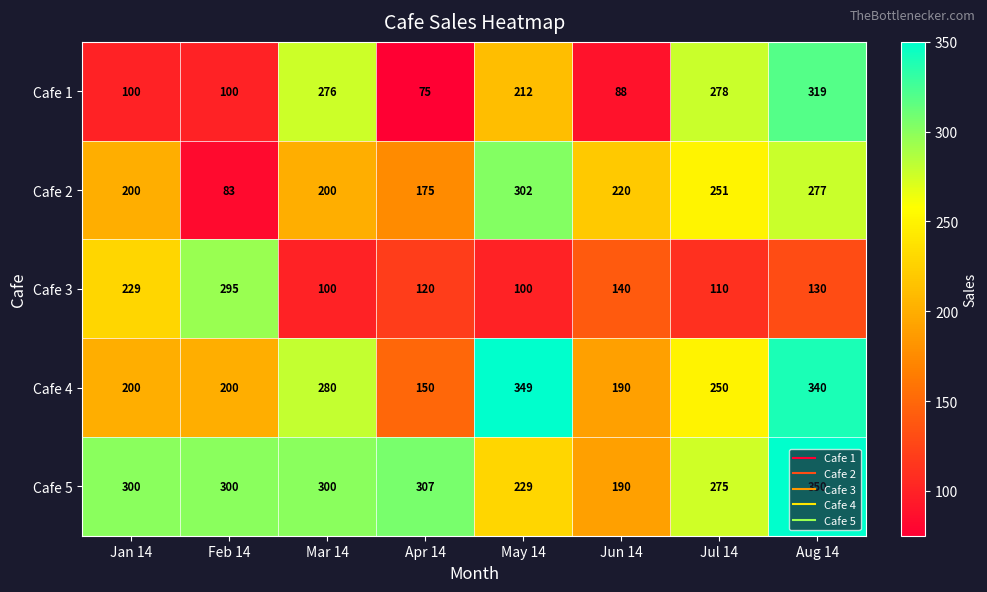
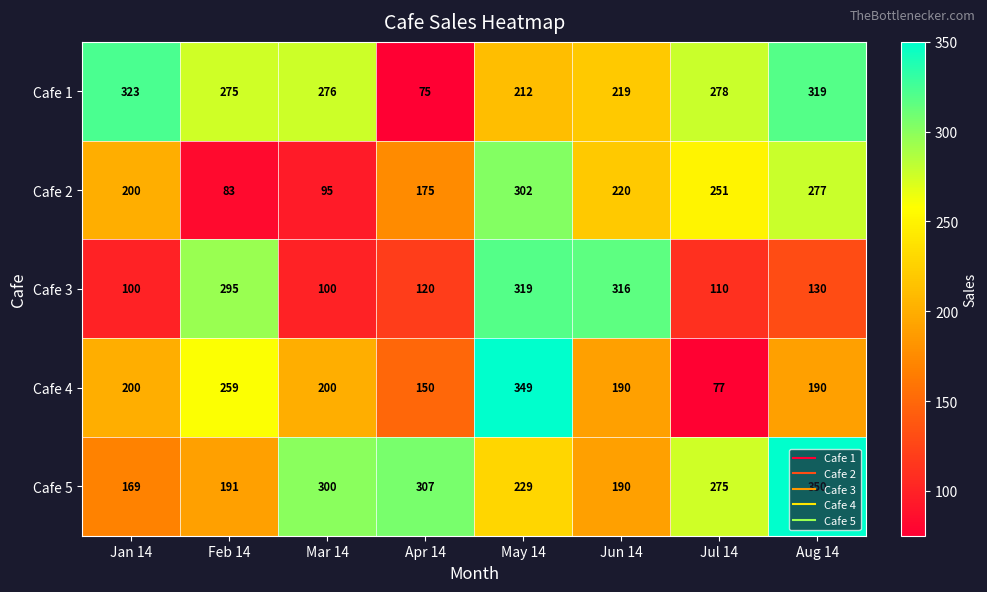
  {
    "Cafe 1": {
-     "Jan 14": 100,
-     "Feb 14": 100,
+     "Jan 14": 323,
+     "Feb 14": 275,
      "Mar 14": 276,
      "Apr 14": 75,
      "May 14": 212,
-     "Jun 14": 88,
+     "Jun 14": 219,
      "Jul 14": 278,
      "Aug 14": 319
    },
    "Cafe 2": {
      "Jan 14": 200,
      "Feb 14": 83,
-     "Mar 14": 200,
+     "Mar 14": 95,
      "Apr 14": 175,
      "May 14": 302,
      "Jun 14": 220,
      "Jul 14": 251,
      "Aug 14": 277
    },
    "Cafe 3": {
-     "Jan 14": 229,
+     "Jan 14": 100,
      "Feb 14": 295,
      "Mar 14": 100,
      "Apr 14": 120,
-     "May 14": 100,
-     "Jun 14": 140,
+     "May 14": 319,
+     "Jun 14": 316,
      "Jul 14": 110,
      "Aug 14": 130
    },
    "Cafe 4": {
      "Jan 14": 200,
-     "Feb 14": 200,
-     "Mar 14": 280,
+     "Feb 14": 259,
+     "Mar 14": 200,
      "Apr 14": 150,
      "May 14": 349,
      "Jun 14": 190,
-     "Jul 14": 250,
-     "Aug 14": 340
+     "Jul 14": 77,
+     "Aug 14": 190
    },
    "Cafe 5": {
-     "Jan 14": 300,
-     "Feb 14": 300,
+     "Jan 14": 169,
+     "Feb 14": 191,
      "Mar 14": 300,
      "Apr 14": 307,
      "May 14": 229,
      "Jun 14": 190,
      "Jul 14": 275
    }
  }
